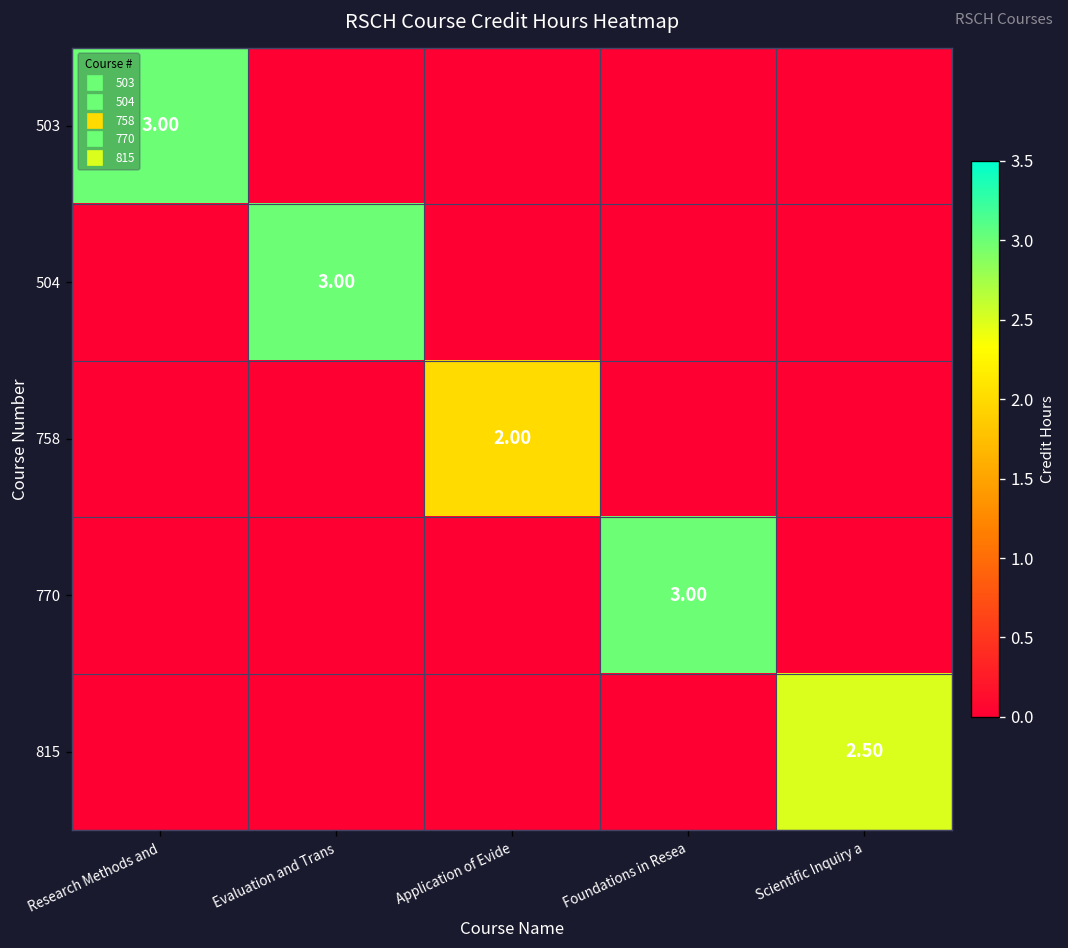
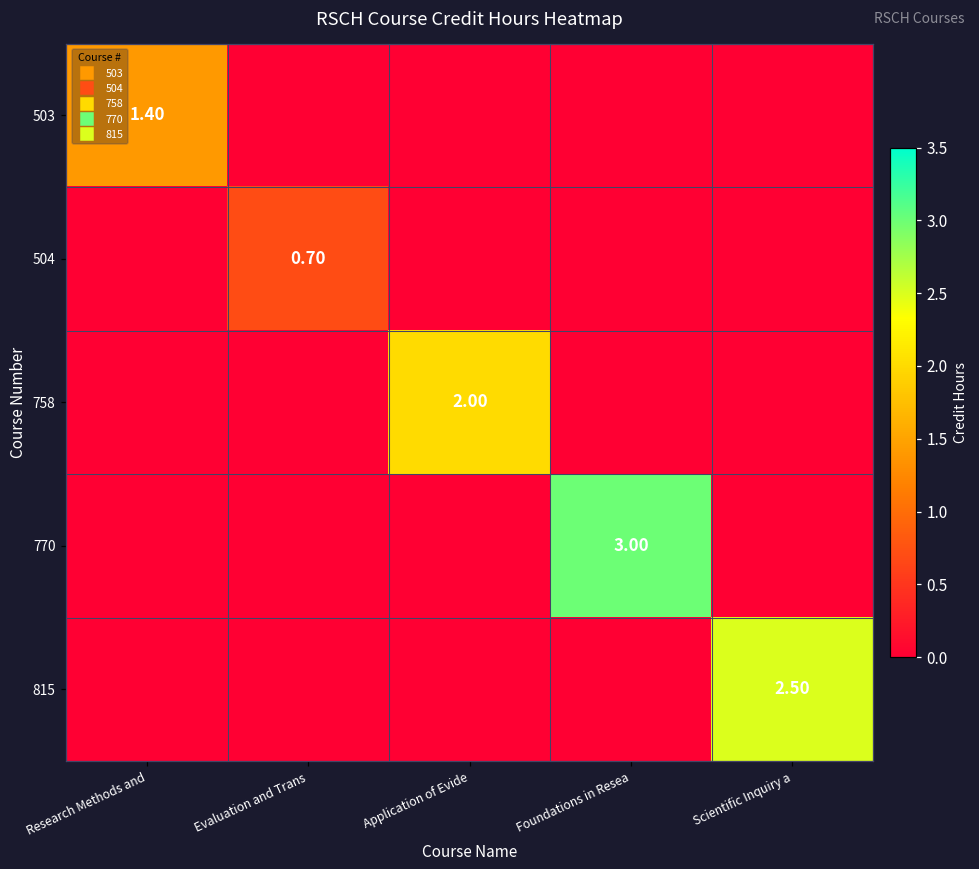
  {
    "503": {
-     "Research Methods and": 3.00
+     "Research Methods and": 1.40
    },
    "504": {
-     "Evaluation and Trans": 3.00
+     "Evaluation and Trans": 0.70
    },
    "758": {
      "Application of Evide": 2.00
    },
    "770": {
      "Foundations in Resea": 3.00
    },
    "815": {
      "Scientific Inquiry a": 2.50
    }
  }
